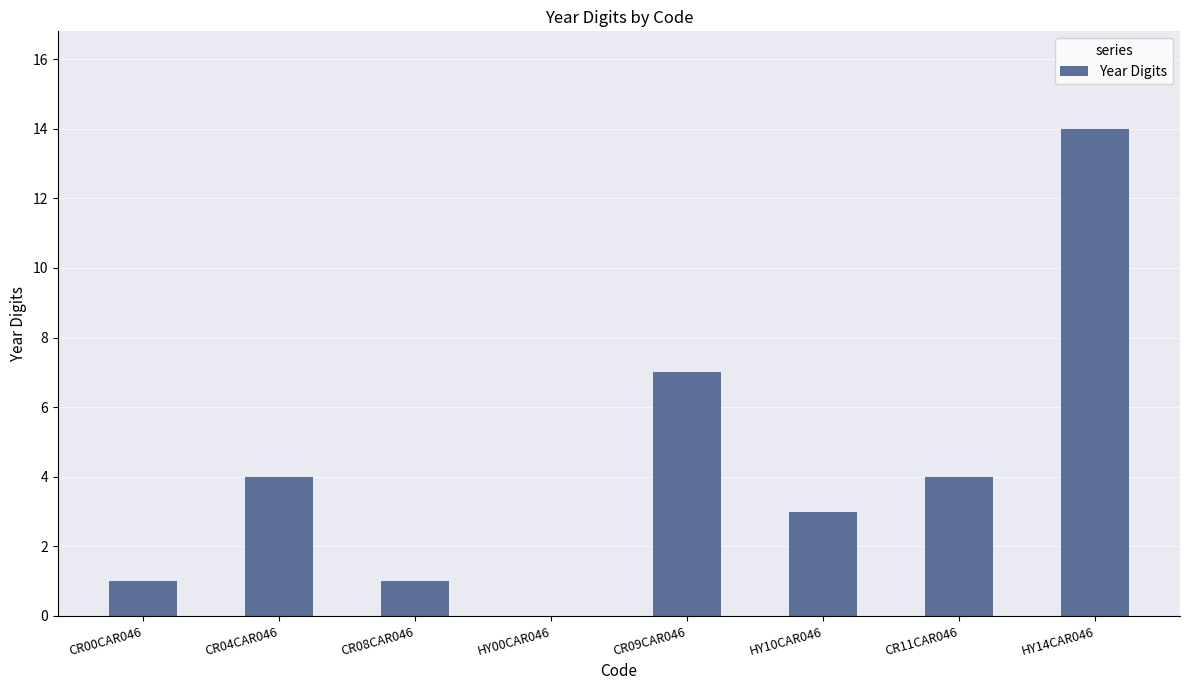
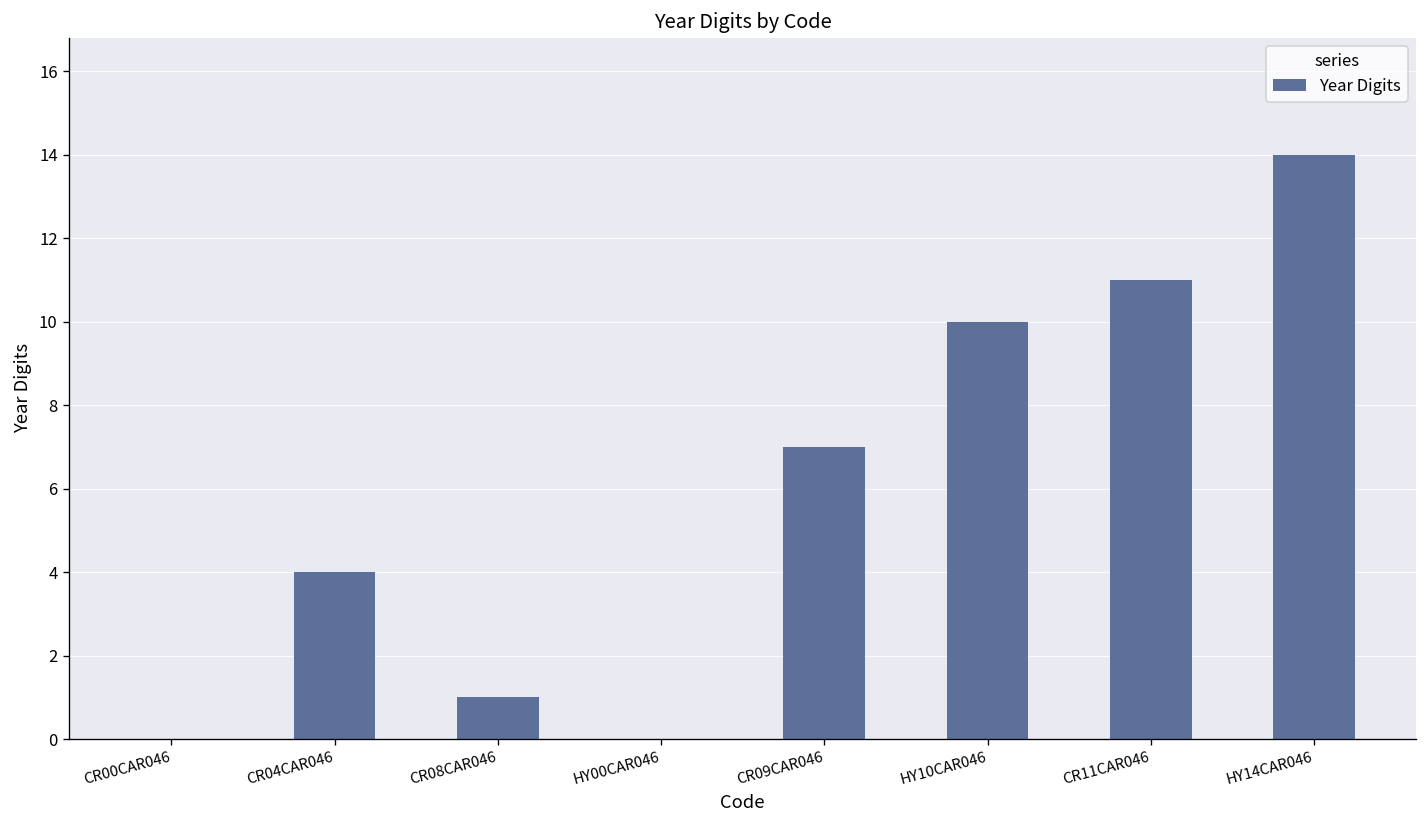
  {
-   "CR00CAR046": 1,
+   "CR00CAR046": 0,
    "CR04CAR046": 4,
    "CR08CAR046": 1,
    "HY00CAR046": 0,
    "CR09CAR046": 7,
-   "HY10CAR046": 3,
-   "CR11CAR046": 4,
+   "HY10CAR046": 10,
+   "CR11CAR046": 11,
    "HY14CAR046": 14
  }
